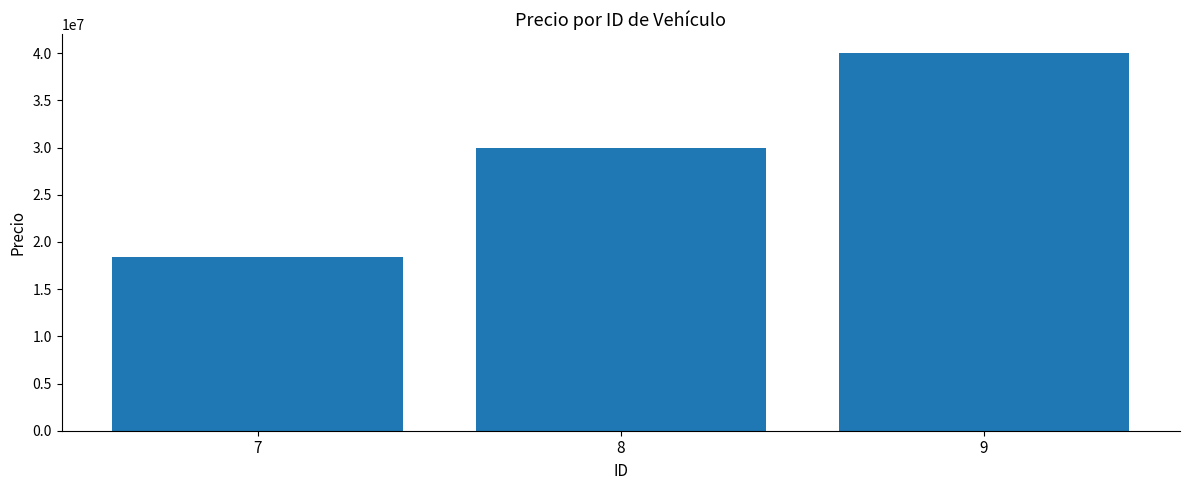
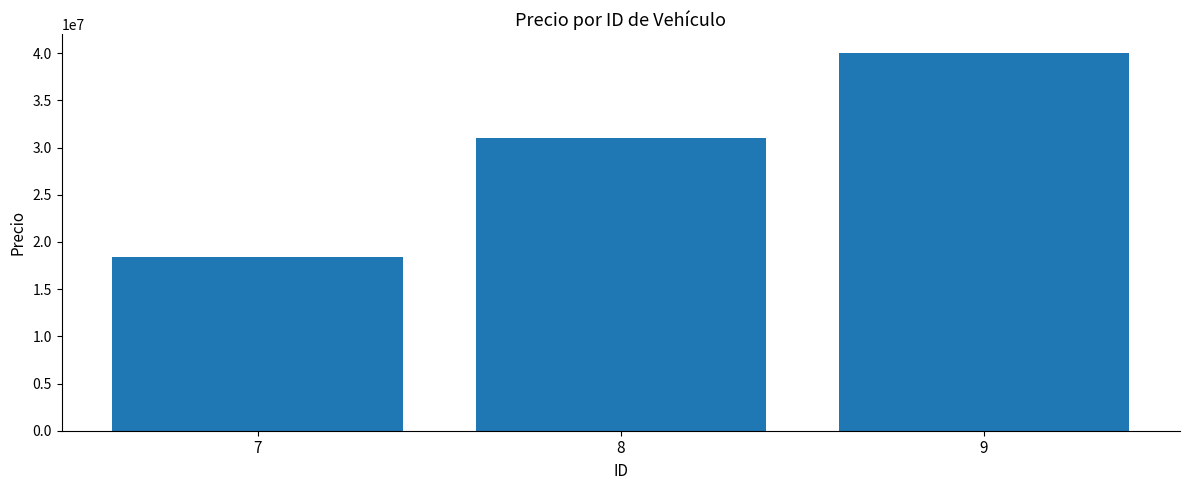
  {
    "7": 18000000,
-   "8": 30000000,
+   "8": 31000000,
    "9": 40000000
  }
